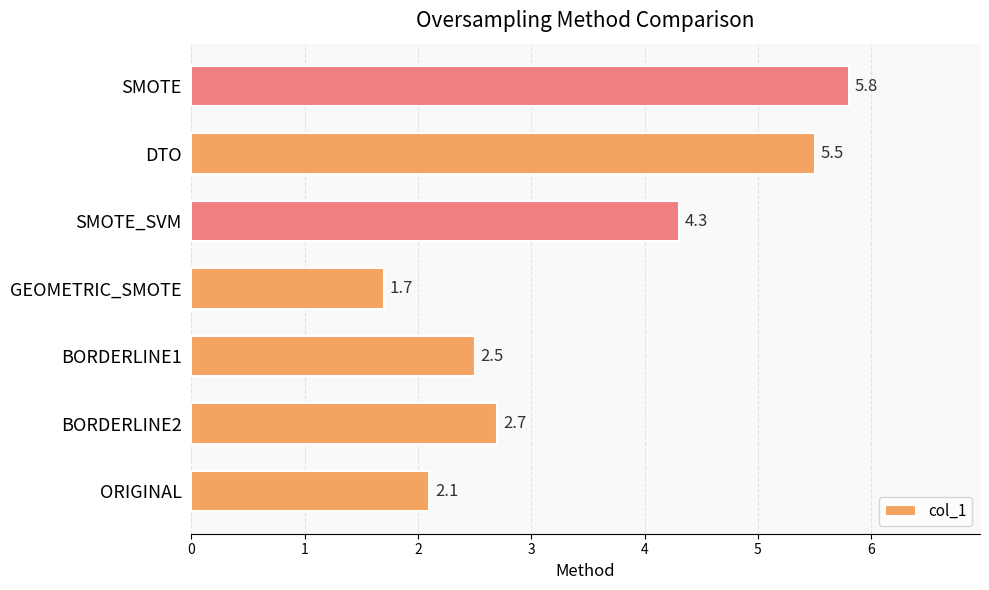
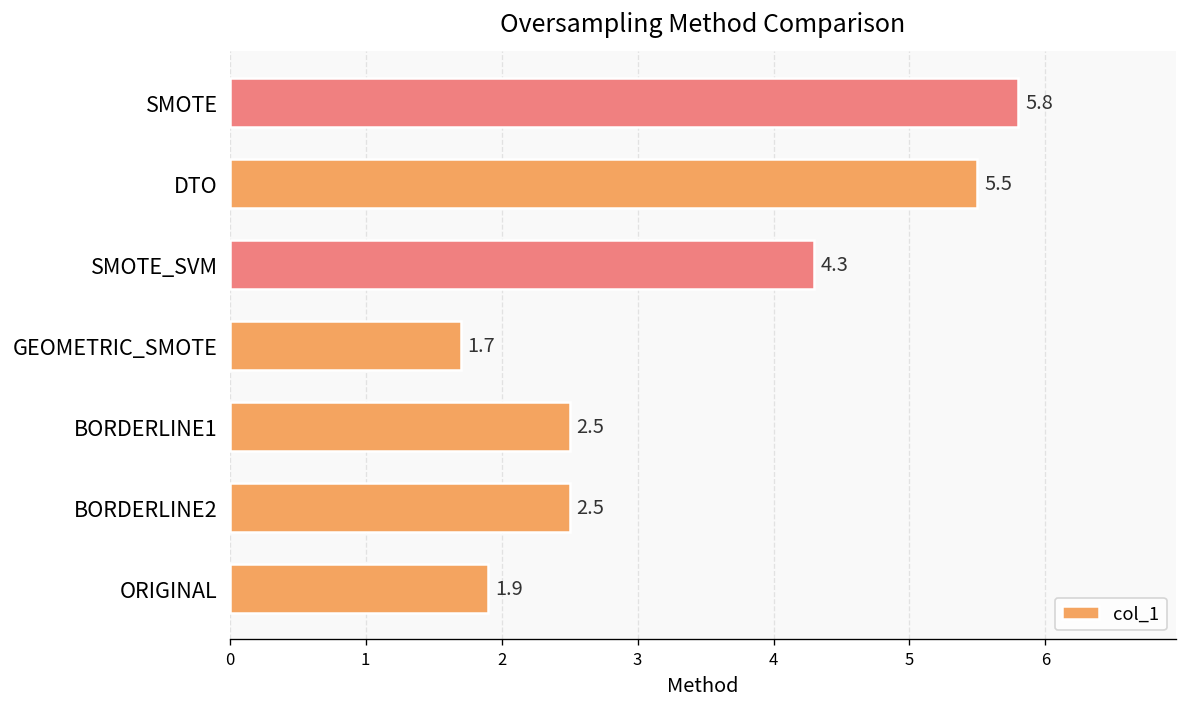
  {
    "SMOTE": 5.8,
    "DTO": 5.5,
    "SMOTE_SVM": 4.3,
    "GEOMETRIC_SMOTE": 1.7,
    "BORDERLINE1": 2.5,
-   "BORDERLINE2": 2.7,
-   "ORIGINAL": 2.1
+   "BORDERLINE2": 2.5,
+   "ORIGINAL": 1.9
  }
